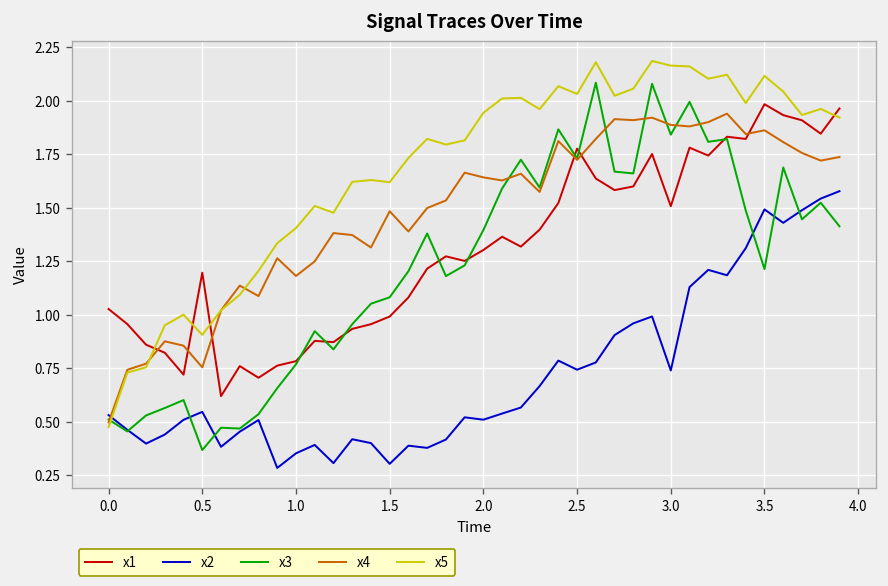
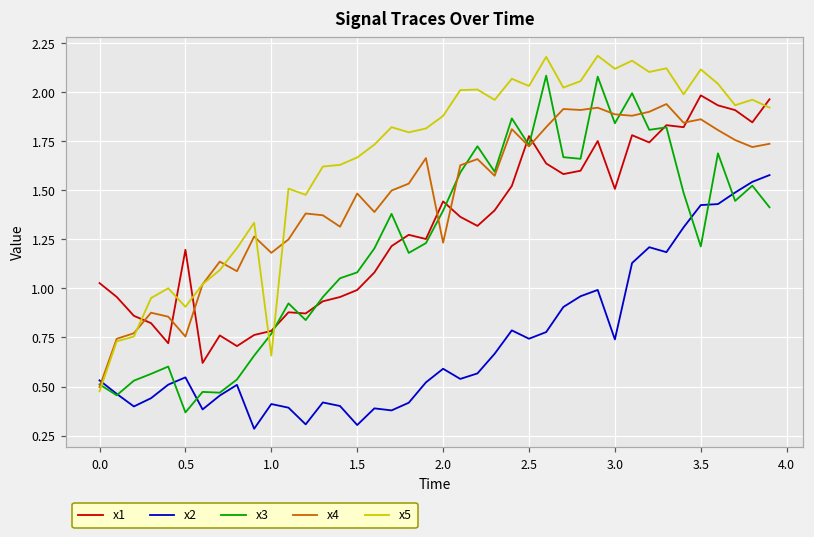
  {
    "x1": {
      "0.0": 1.03,
      "0.5": 1.20,
      "1.0": 0.78,
      "1.5": 0.99,
-     "2.0": 1.30,
+     "2.0": 1.44,
      "2.5": 1.78,
      "3.0": 1.51,
      "3.5": 1.98
    },
    "x2": {
      "0.0": 0.53,
      "0.5": 0.55,
-     "1.0": 0.35,
+     "1.0": 0.41,
      "1.5": 0.30,
-     "2.0": 0.51,
+     "2.0": 0.59,
      "2.5": 0.74,
      "3.0": 0.74,
-     "3.5": 1.49
+     "3.5": 1.42
    },
    "x3": {
      "0.5": 0.37,
      "1.0": 0.77,
      "1.5": 1.08,
      "2.0": 1.40,
      "3.0": 1.84,
      "3.5": 1.21
    },
    "x4": {
      "0.5": 0.75,
      "1.0": 1.18,
      "1.5": 1.48,
-     "2.0": 1.64,
+     "2.0": 1.23,
      "3.0": 1.89,
      "3.5": 1.86
    },
    "x5": {
      "0.0": 0.47,
      "0.5": 0.91,
-     "1.0": 1.41,
-     "1.5": 1.62,
-     "2.0": 1.94,
+     "1.0": 0.66,
+     "1.5": 1.67,
+     "2.0": 1.88,
      "2.5": 2.03,
-     "3.0": 2.16,
+     "3.0": 2.12,
      "3.5": 2.12
    }
  }
